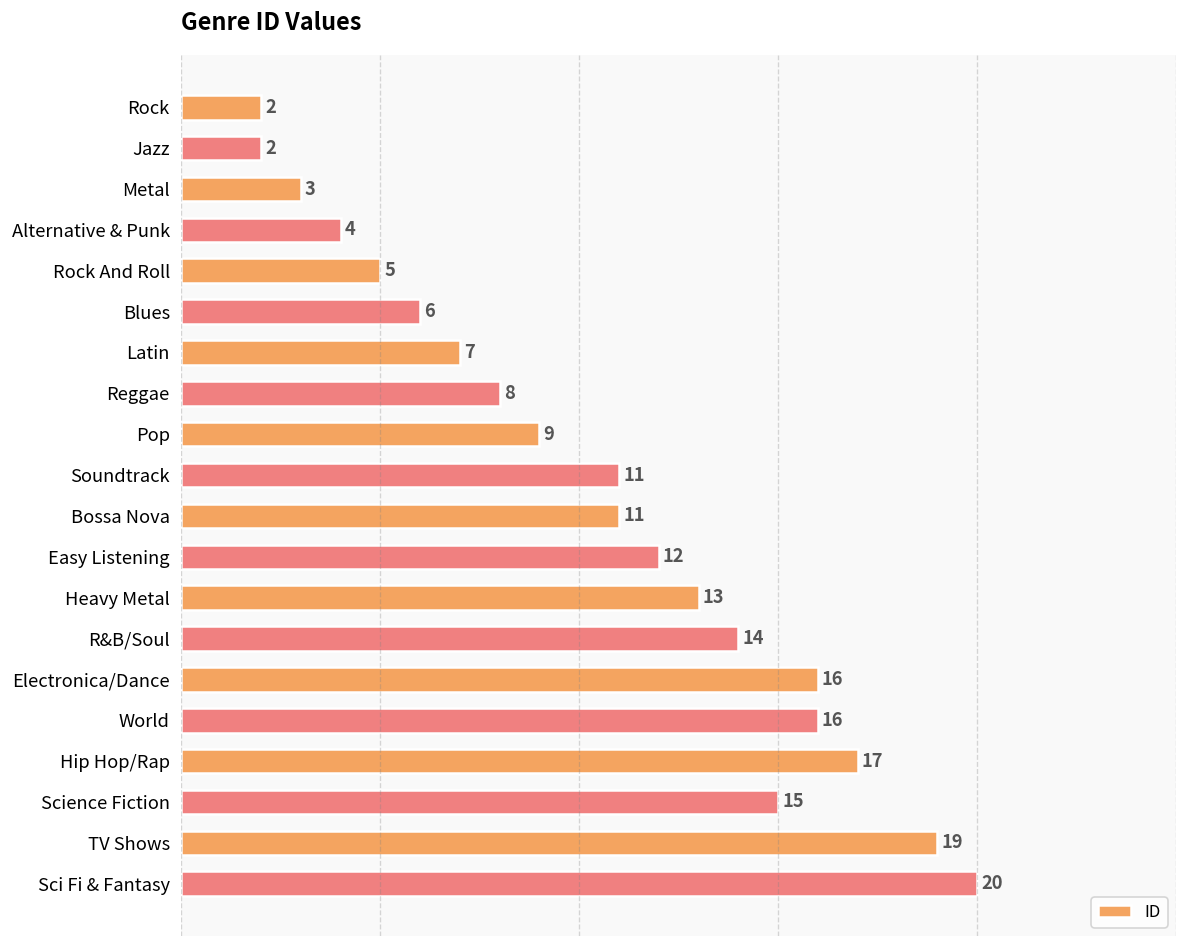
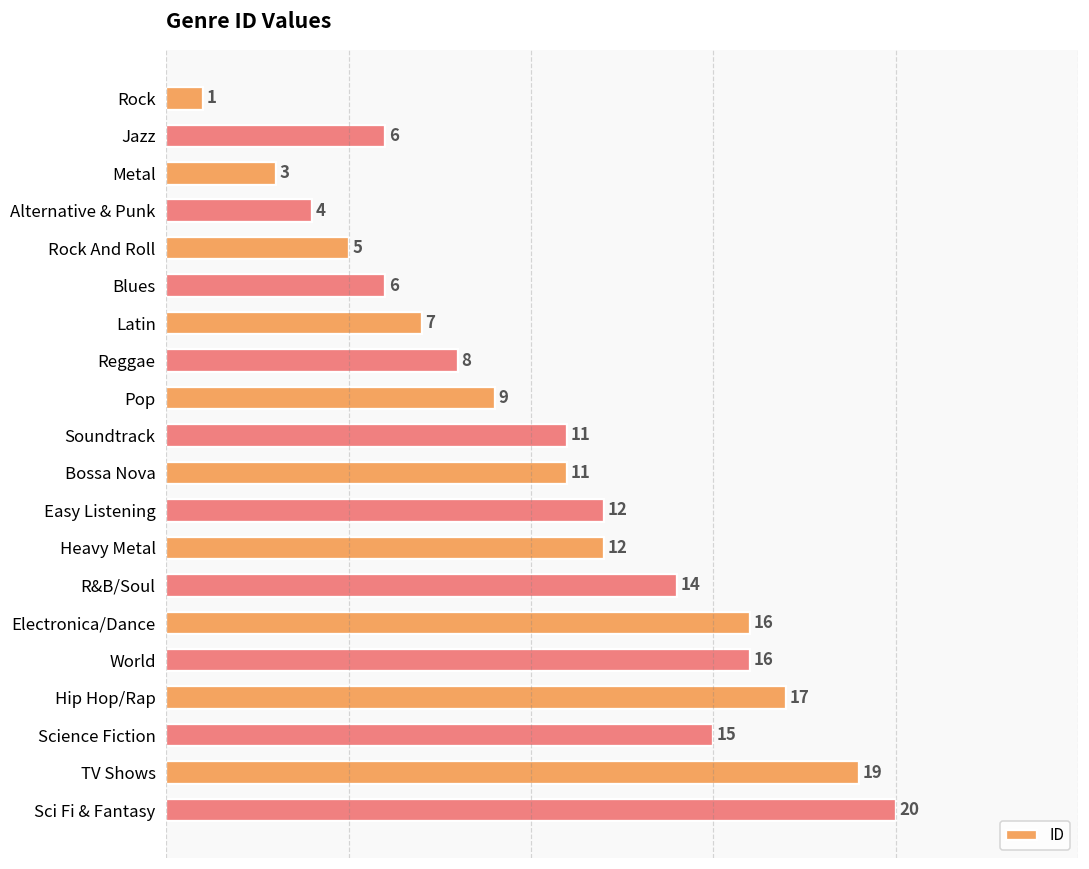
  {
-   "Rock": 2,
-   "Jazz": 2,
+   "Rock": 1,
+   "Jazz": 6,
    "Metal": 3,
    "Alternative & Punk": 4,
    "Rock And Roll": 5,
    "Blues": 6,
    "Latin": 7,
    "Reggae": 8,
    "Pop": 9,
    "Soundtrack": 11,
    "Bossa Nova": 11,
    "Easy Listening": 12,
-   "Heavy Metal": 13,
+   "Heavy Metal": 12,
    "R&B/Soul": 14,
    "Electronica/Dance": 16,
    "World": 16,
    "Hip Hop/Rap": 17,
    "Science Fiction": 15,
    "TV Shows": 19,
    "Sci Fi & Fantasy": 20
  }
